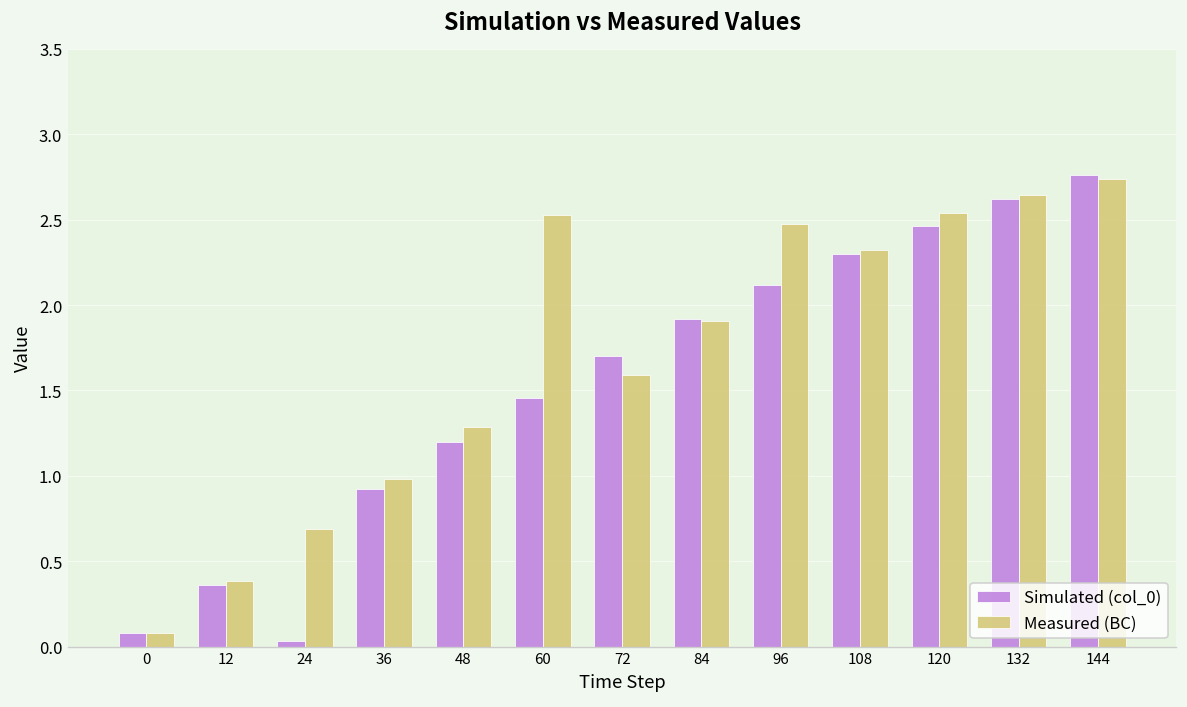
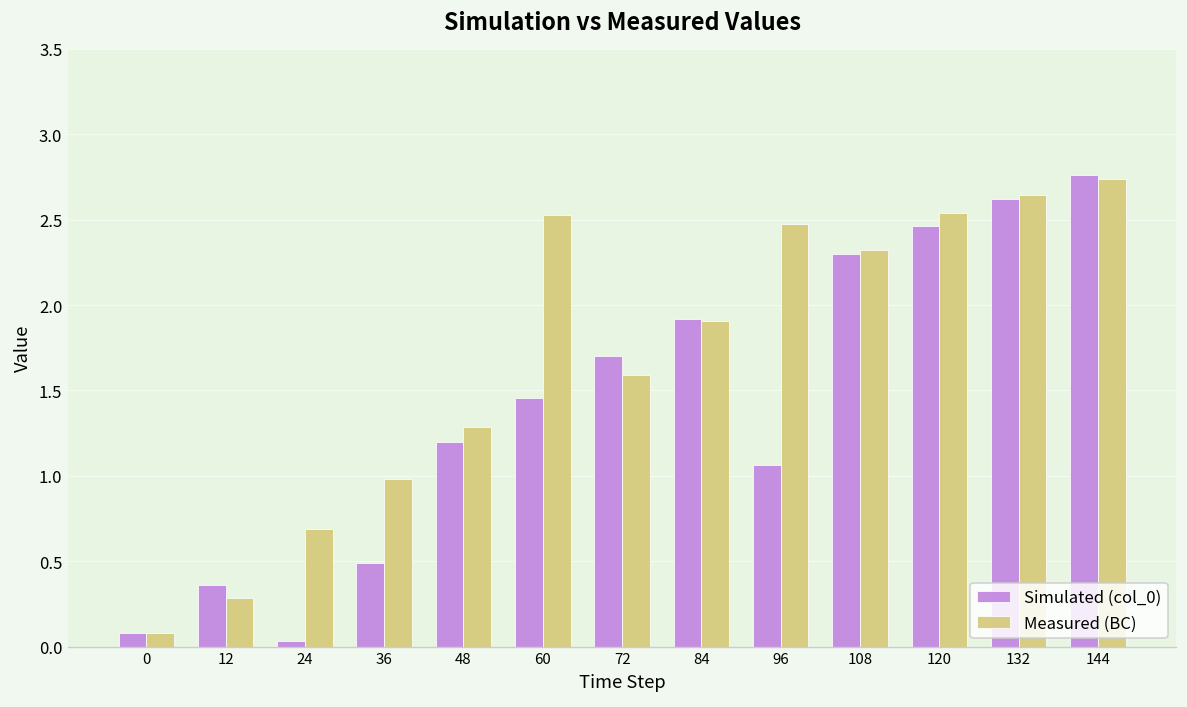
  {
    "Simulated (col_0)": {
      "0": 0.08,
      "12": 0.36,
      "24": 0.03,
-     "36": 0.92,
+     "36": 0.49,
      "48": 1.20,
      "60": 1.46,
      "72": 1.70,
      "84": 1.92,
-     "96": 2.12,
+     "96": 1.07,
      "108": 2.30,
      "120": 2.47,
      "132": 2.62,
      "144": 2.76
    },
    "Measured (BC)": {
      "0": 0.08,
-     "12": 0.38,
+     "12": 0.29,
      "24": 0.69,
      "36": 0.98,
      "48": 1.28,
      "60": 2.53,
      "72": 1.59,
      "84": 1.91,
      "96": 2.47,
      "108": 2.32,
      "120": 2.54,
      "132": 2.64,
      "144": 2.74
    }
  }
